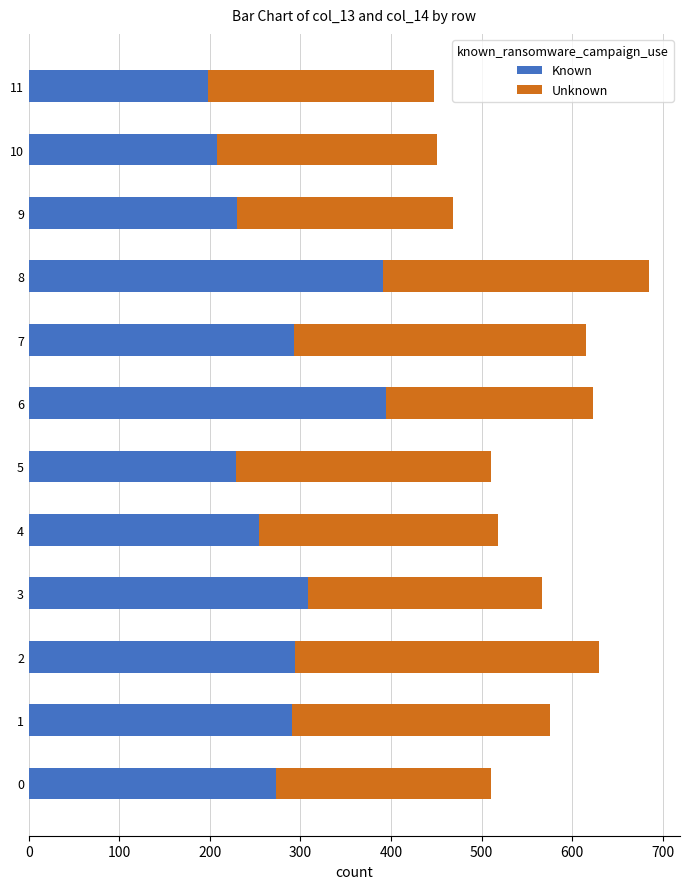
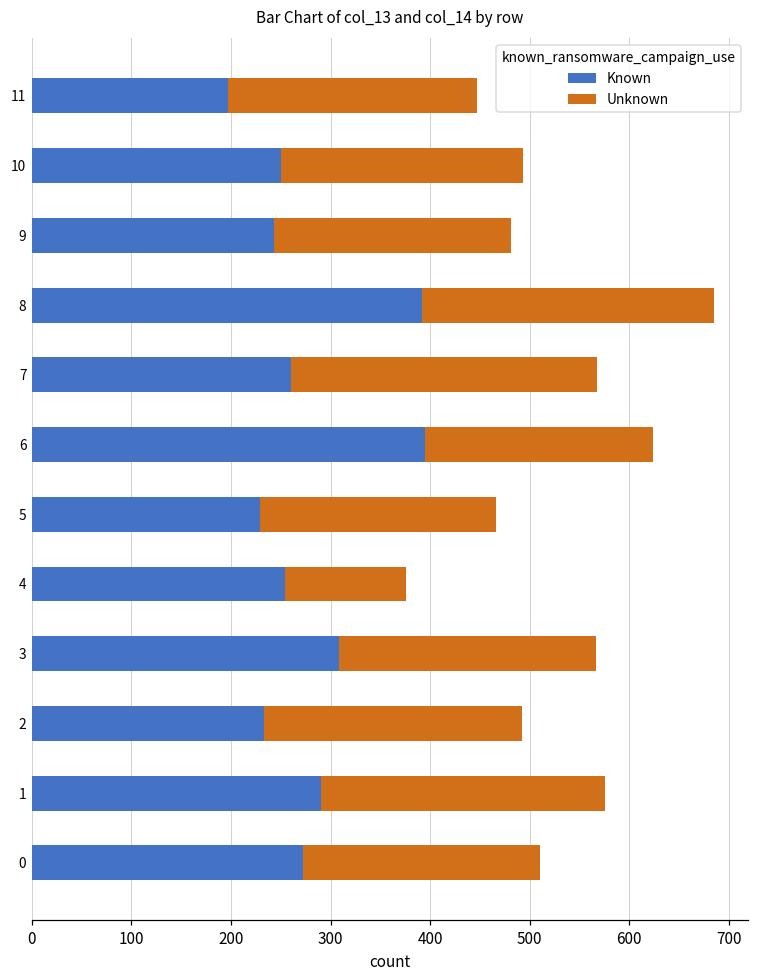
  {
    "Known": {
      "11": 200,
-     "10": 210,
-     "9": 230,
+     "10": 250,
+     "9": 240,
      "8": 390,
-     "7": 290,
+     "7": 260,
      "6": 390,
      "5": 230,
      "4": 250,
      "3": 310,
-     "2": 290,
+     "2": 230,
      "1": 290,
      "0": 270
    },
    "Unknown": {
      "11": 250,
      "10": 240,
      "9": 240,
      "8": 290,
-     "7": 320,
+     "7": 310,
      "6": 230,
-     "5": 280,
-     "4": 260,
+     "5": 240,
+     "4": 120,
      "3": 260,
-     "2": 340,
+     "2": 260,
      "1": 280,
      "0": 240
    }
  }
